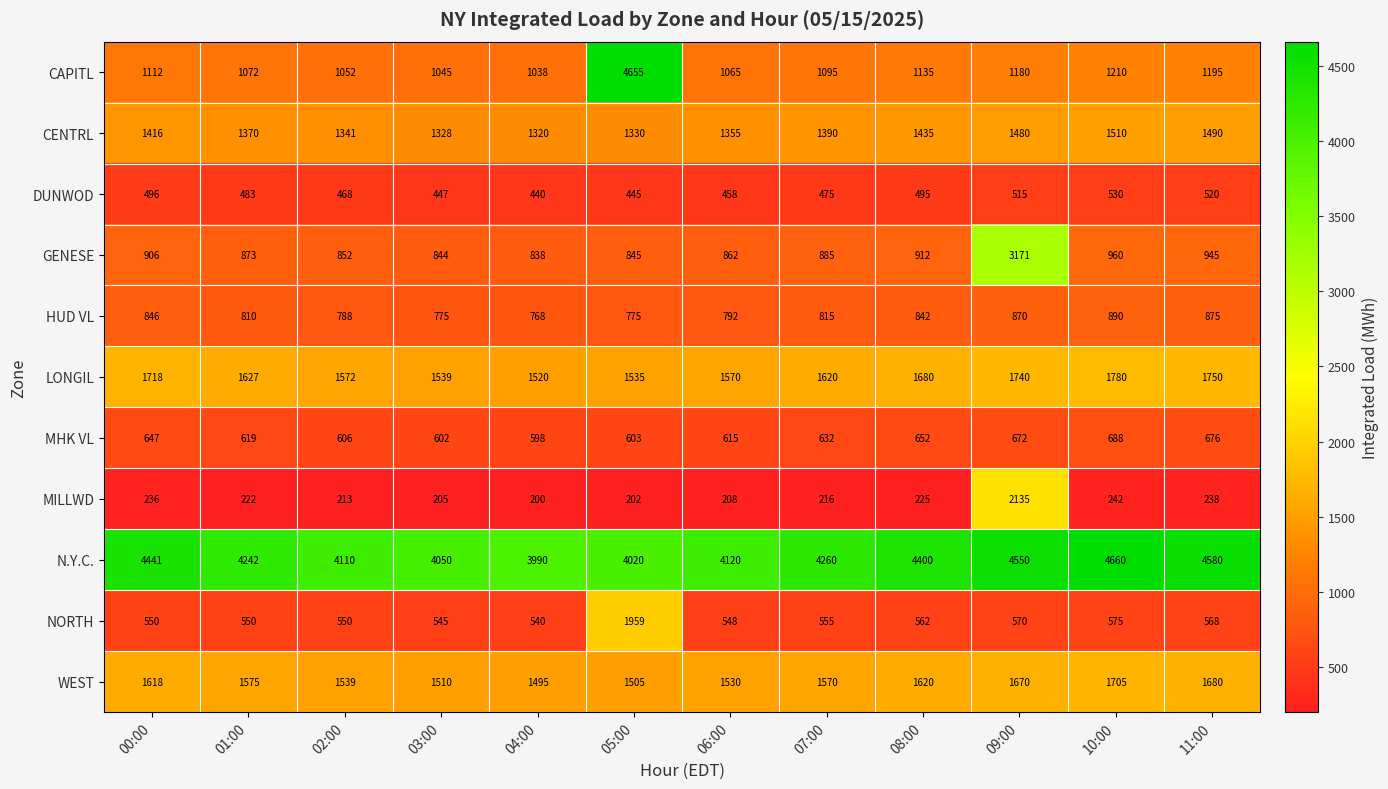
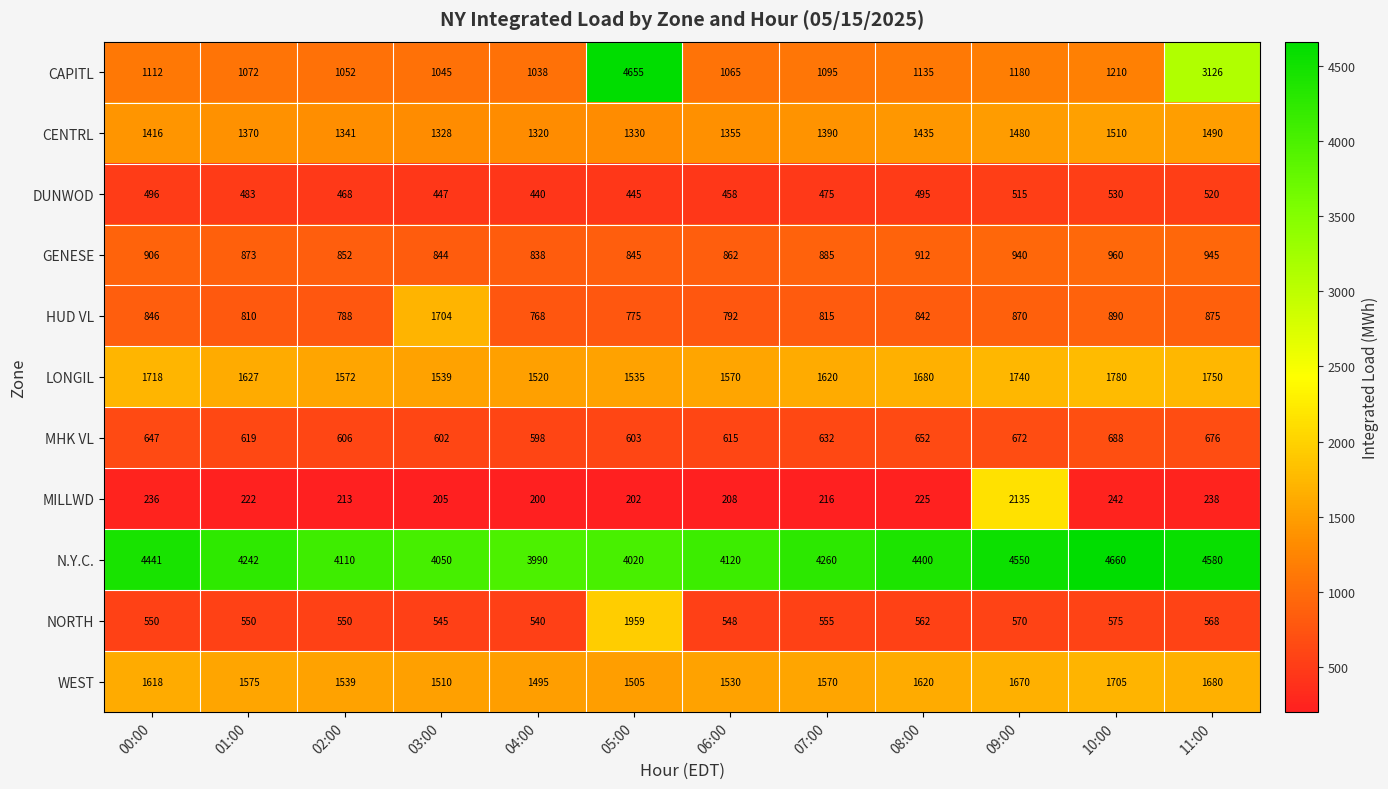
  {
    "CAPITL": {
      "00:00": 1112,
      "01:00": 1072,
      "02:00": 1052,
      "03:00": 1045,
      "04:00": 1038,
      "05:00": 4655,
      "06:00": 1065,
      "07:00": 1095,
      "08:00": 1135,
      "09:00": 1180,
      "10:00": 1210,
-     "11:00": 1195
+     "11:00": 3126
    },
    "CENTRL": {
      "00:00": 1416,
      "01:00": 1370,
      "02:00": 1341,
      "03:00": 1328,
      "04:00": 1320,
      "05:00": 1330,
      "06:00": 1355,
      "07:00": 1390,
      "08:00": 1435,
      "09:00": 1480,
      "10:00": 1510,
      "11:00": 1490
    },
    "DUNWOD": {
      "00:00": 496,
      "01:00": 483,
      "02:00": 468,
      "03:00": 447,
      "04:00": 440,
      "05:00": 445,
      "06:00": 458,
      "07:00": 475,
      "08:00": 495,
      "09:00": 515,
      "10:00": 530,
      "11:00": 520
    },
    "GENESE": {
      "00:00": 906,
      "01:00": 873,
      "02:00": 852,
      "03:00": 844,
      "04:00": 838,
      "05:00": 845,
      "06:00": 862,
      "07:00": 885,
      "08:00": 912,
-     "09:00": 3171,
+     "09:00": 940,
      "10:00": 960,
      "11:00": 945
    },
    "HUD VL": {
      "00:00": 846,
      "01:00": 810,
      "02:00": 788,
-     "03:00": 775,
+     "03:00": 1704,
      "04:00": 768,
      "05:00": 775,
      "06:00": 792,
      "07:00": 815,
      "08:00": 842,
      "09:00": 870,
      "10:00": 890,
      "11:00": 875
    },
    "LONGIL": {
      "00:00": 1718,
      "01:00": 1627,
      "02:00": 1572,
      "03:00": 1539,
      "04:00": 1520,
      "05:00": 1535,
      "06:00": 1570,
      "07:00": 1620,
      "08:00": 1680,
      "09:00": 1740,
      "10:00": 1780,
      "11:00": 1750
    },
    "MHK VL": {
      "00:00": 647,
      "01:00": 619,
      "02:00": 606,
      "03:00": 602,
      "04:00": 598,
      "05:00": 603,
      "06:00": 615,
      "07:00": 632,
      "08:00": 652,
      "09:00": 672,
      "10:00": 688,
      "11:00": 676
    },
    "MILLWD": {
      "00:00": 236,
      "01:00": 222,
      "02:00": 213,
      "03:00": 205,
      "04:00": 200,
      "05:00": 202,
      "06:00": 208,
      "07:00": 216,
      "08:00": 225,
      "09:00": 2135,
      "10:00": 242,
      "11:00": 238
    },
    "N.Y.C.": {
      "00:00": 4441,
      "01:00": 4242,
      "02:00": 4110,
      "03:00": 4050,
      "04:00": 3990,
      "05:00": 4020,
      "06:00": 4120,
      "07:00": 4260,
      "08:00": 4400,
      "09:00": 4550,
      "10:00": 4660,
      "11:00": 4580
    },
    "NORTH": {
      "00:00": 550,
      "01:00": 550,
      "02:00": 550,
      "03:00": 545,
      "04:00": 540,
      "05:00": 1959,
      "06:00": 548,
      "07:00": 555,
      "08:00": 562,
      "09:00": 570,
      "10:00": 575,
      "11:00": 568
    },
    "WEST": {
      "00:00": 1618,
      "01:00": 1575,
      "02:00": 1539,
      "03:00": 1510,
      "04:00": 1495,
      "05:00": 1505,
      "06:00": 1530,
      "07:00": 1570,
      "08:00": 1620,
      "09:00": 1670,
      "10:00": 1705,
      "11:00": 1680
    }
  }
